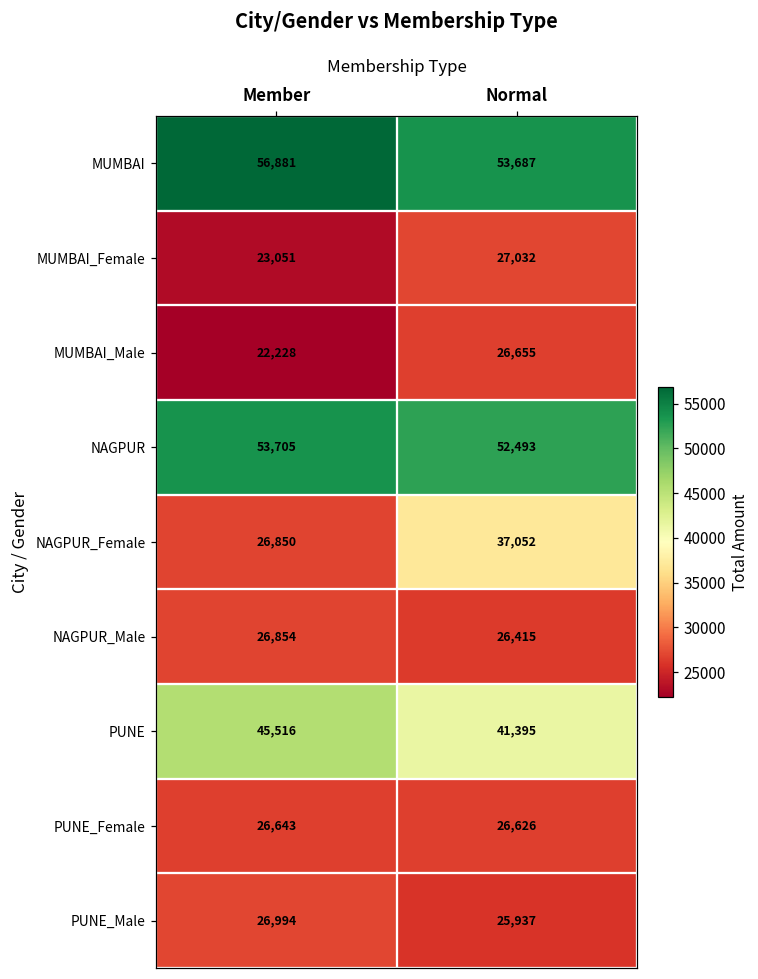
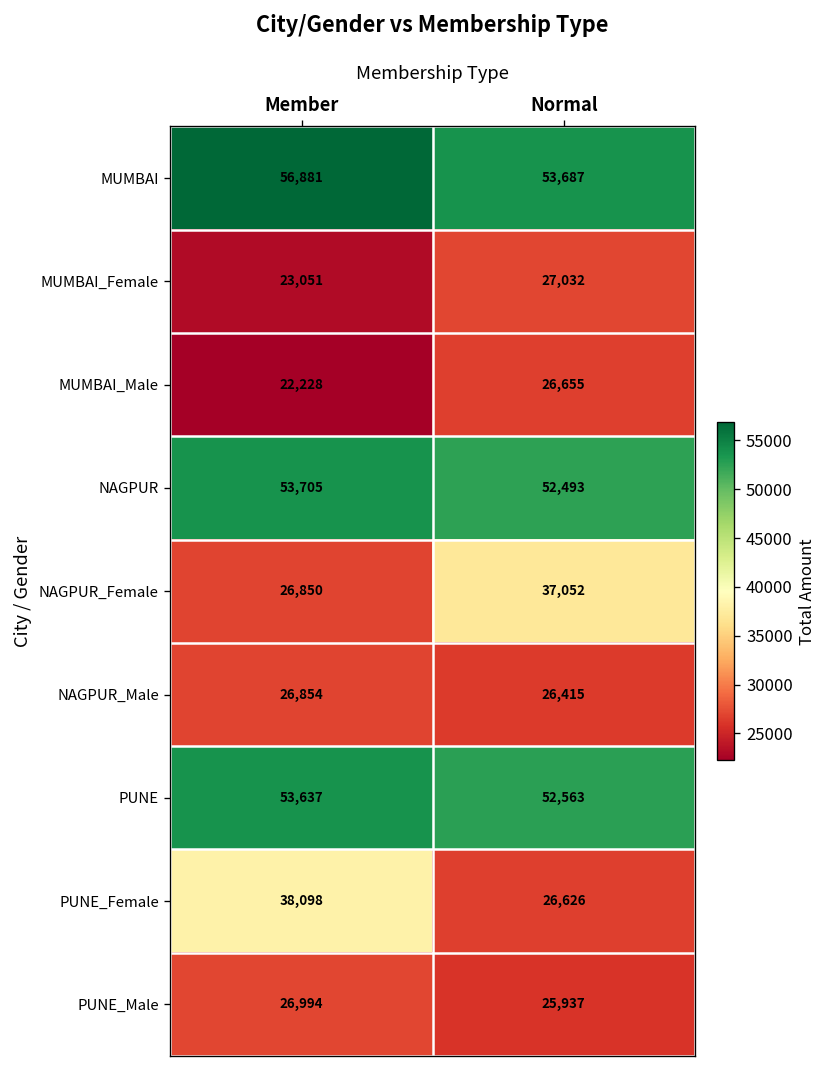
  {
    "MUMBAI": {
      "Member": "56,881",
      "Normal": "53,687"
    },
    "MUMBAI_Female": {
      "Member": "23,051",
      "Normal": "27,032"
    },
    "MUMBAI_Male": {
      "Member": "22,228",
      "Normal": "26,655"
    },
    "NAGPUR": {
      "Member": "53,705",
      "Normal": "52,493"
    },
    "NAGPUR_Female": {
      "Member": "26,850",
      "Normal": "37,052"
    },
    "NAGPUR_Male": {
      "Member": "26,854",
      "Normal": "26,415"
    },
    "PUNE": {
-     "Member": "45,516",
-     "Normal": "41,395"
+     "Member": "53,637",
+     "Normal": "52,563"
    },
    "PUNE_Female": {
-     "Member": "26,643",
+     "Member": "38,098",
      "Normal": "26,626"
    },
    "PUNE_Male": {
      "Member": "26,994",
      "Normal": "25,937"
    }
  }
